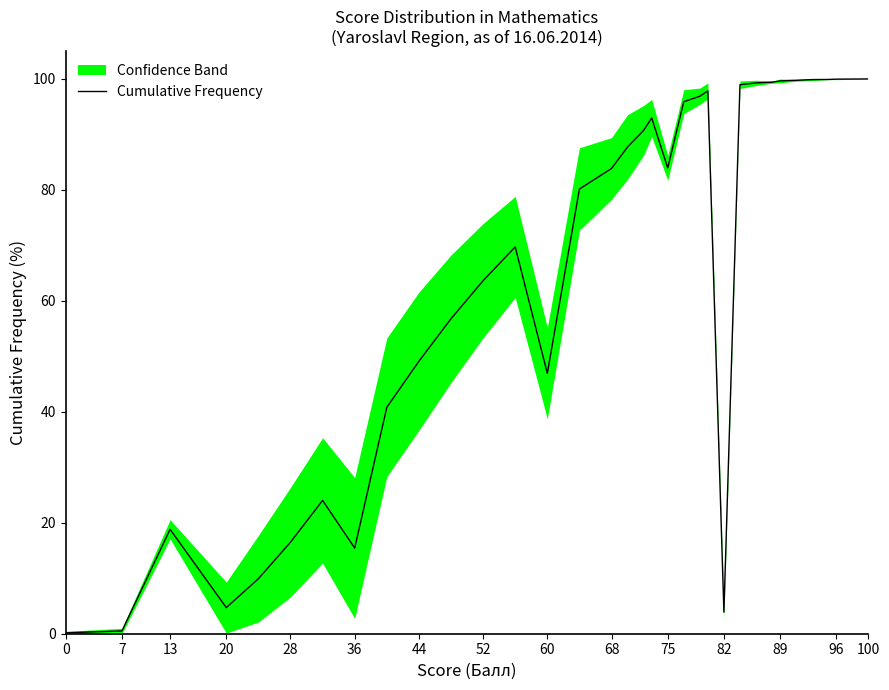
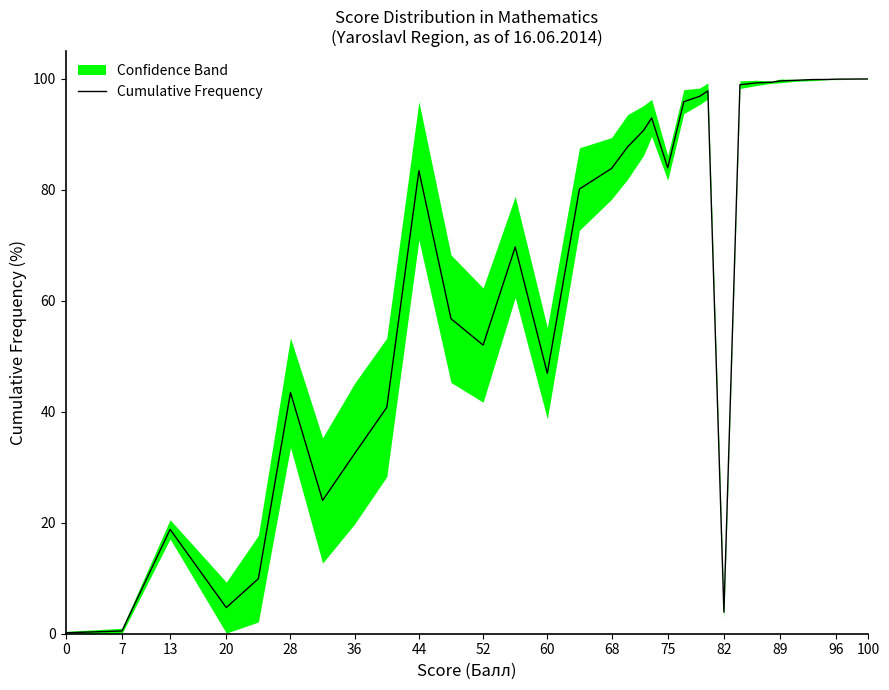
  {
    "Cumulative Frequency": {
      "7": 0,
      "13": 19,
      "20": 5,
-     "28": 16,
-     "36": 15,
-     "44": 49,
-     "52": 64,
+     "28": 43,
+     "36": 32,
+     "44": 83,
+     "52": 52,
      "60": 47,
      "68": 84,
      "75": 84,
      "82": 4
    }
  }
